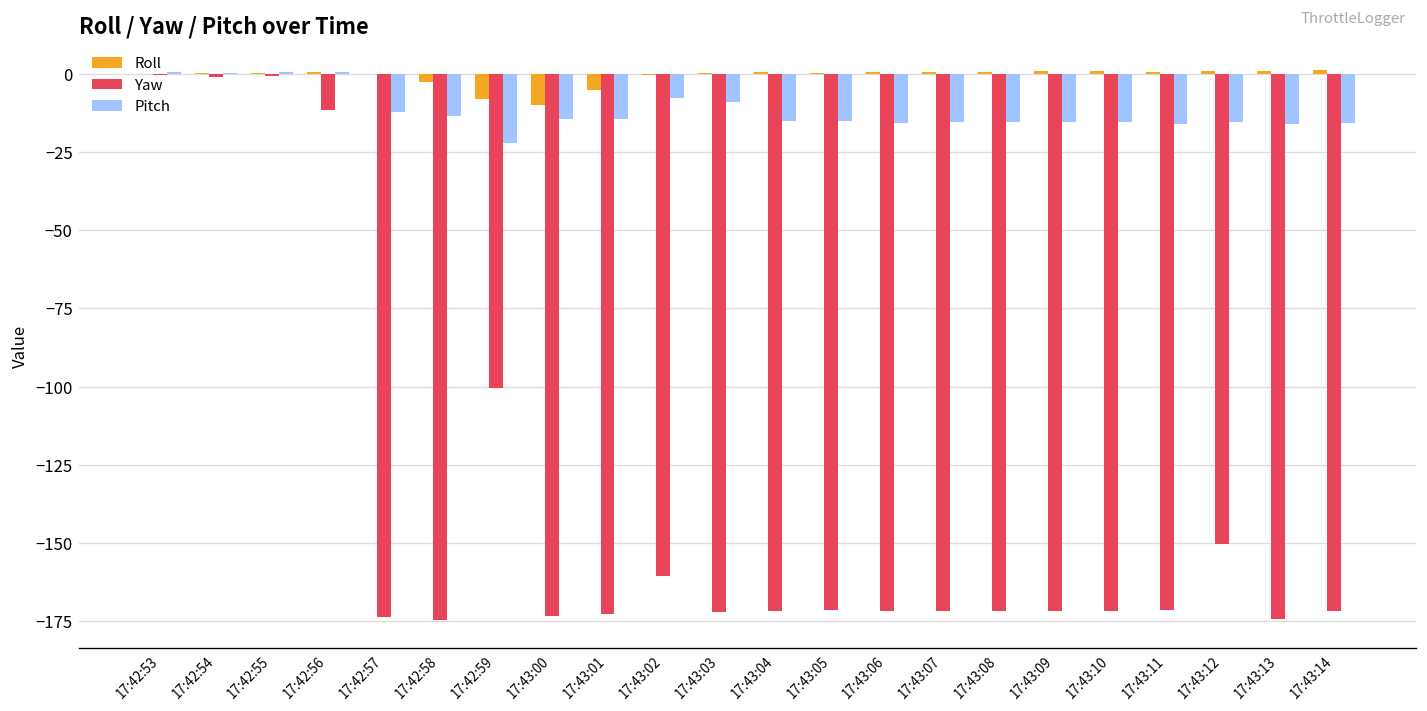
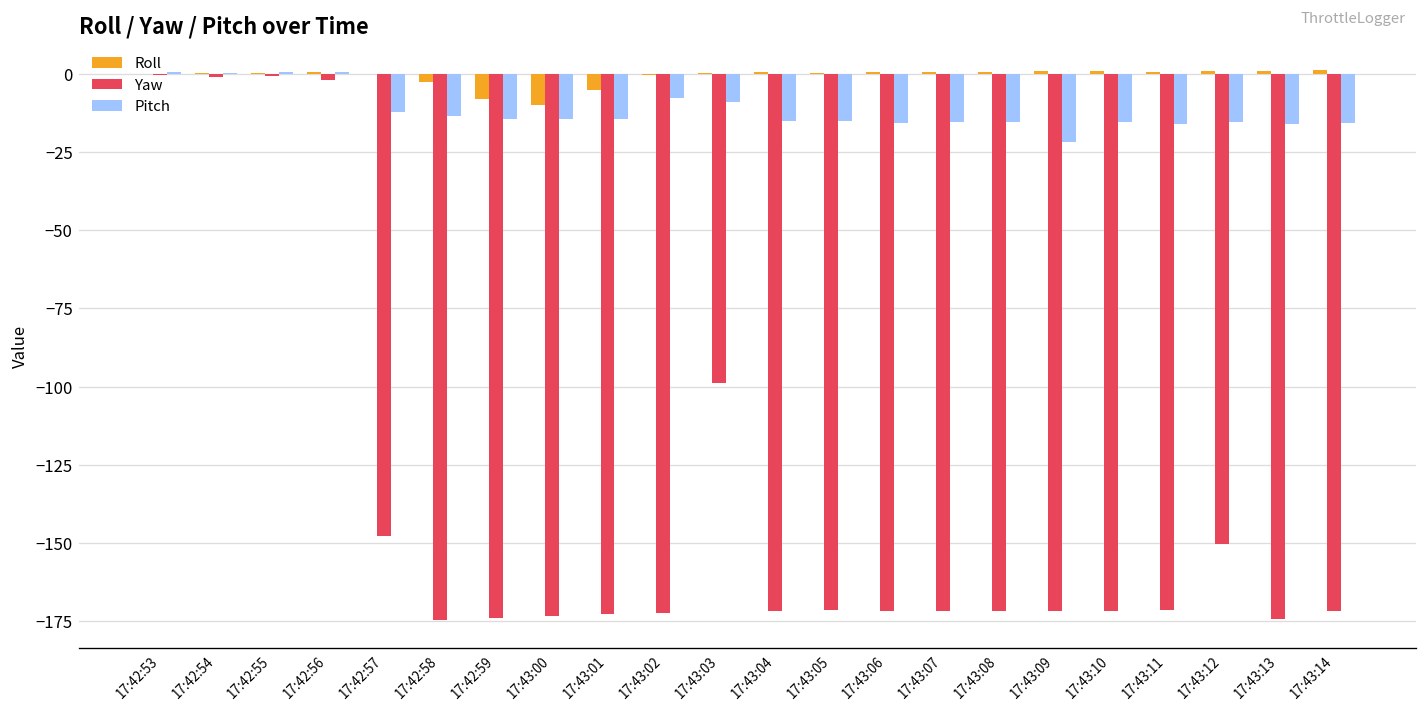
  {
    "Roll": {
      "17:42:58": -3,
      "17:42:59": -8,
      "17:43:00": -10,
      "17:43:01": -5,
      "17:43:14": 1
    },
    "Yaw": {
      "17:42:54": -1,
-     "17:42:56": -12,
-     "17:42:57": -174,
+     "17:42:56": -2,
+     "17:42:57": -148,
      "17:42:58": -175,
-     "17:42:59": -100,
+     "17:42:59": -174,
      "17:43:00": -173,
      "17:43:01": -173,
-     "17:43:02": -161,
-     "17:43:03": -172,
+     "17:43:02": -172,
+     "17:43:03": -99,
      "17:43:04": -172,
      "17:43:05": -171,
      "17:43:06": -172,
      "17:43:07": -172,
      "17:43:08": -172,
      "17:43:09": -172,
      "17:43:10": -172,
      "17:43:11": -171,
      "17:43:12": -150,
      "17:43:13": -174,
      "17:43:14": -172
    },
    "Pitch": {
      "17:42:57": -12,
      "17:42:58": -14,
-     "17:42:59": -22,
+     "17:42:59": -15,
      "17:43:00": -14,
      "17:43:01": -14,
      "17:43:02": -8,
      "17:43:03": -9,
      "17:43:04": -15,
      "17:43:05": -15,
      "17:43:06": -16,
      "17:43:07": -15,
      "17:43:08": -15,
-     "17:43:09": -16,
+     "17:43:09": -22,
      "17:43:10": -16,
      "17:43:11": -16,
      "17:43:12": -16,
      "17:43:13": -16,
      "17:43:14": -16
    }
  }
